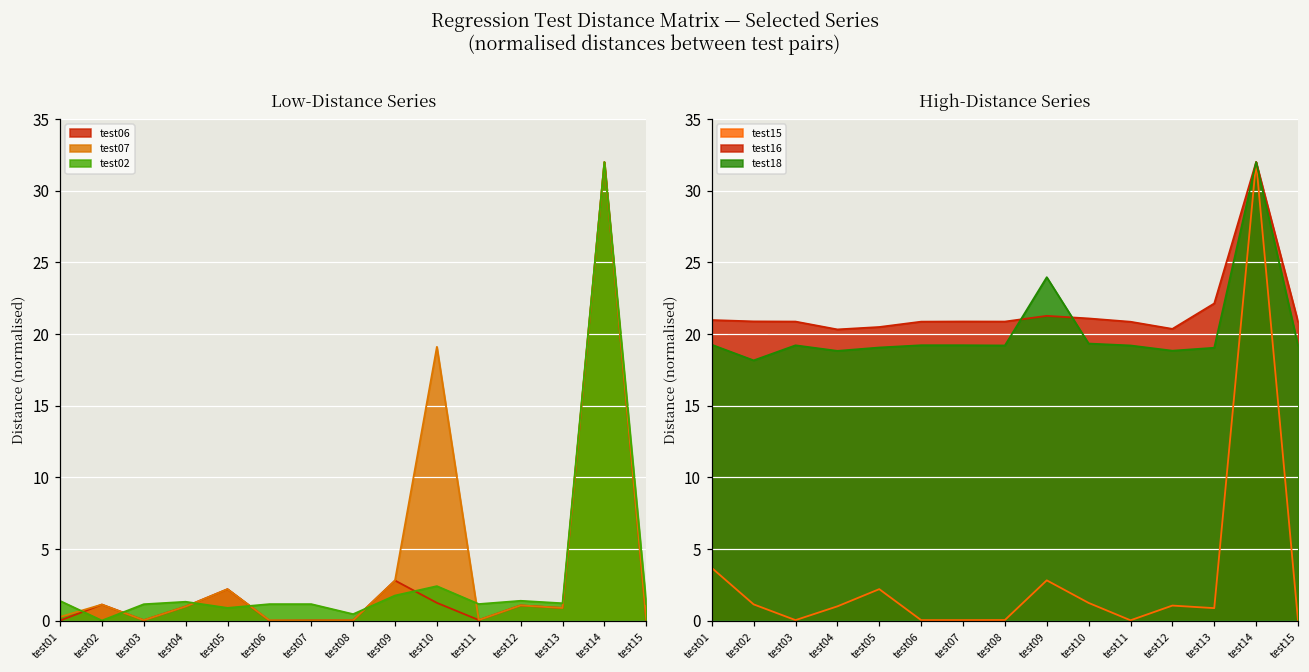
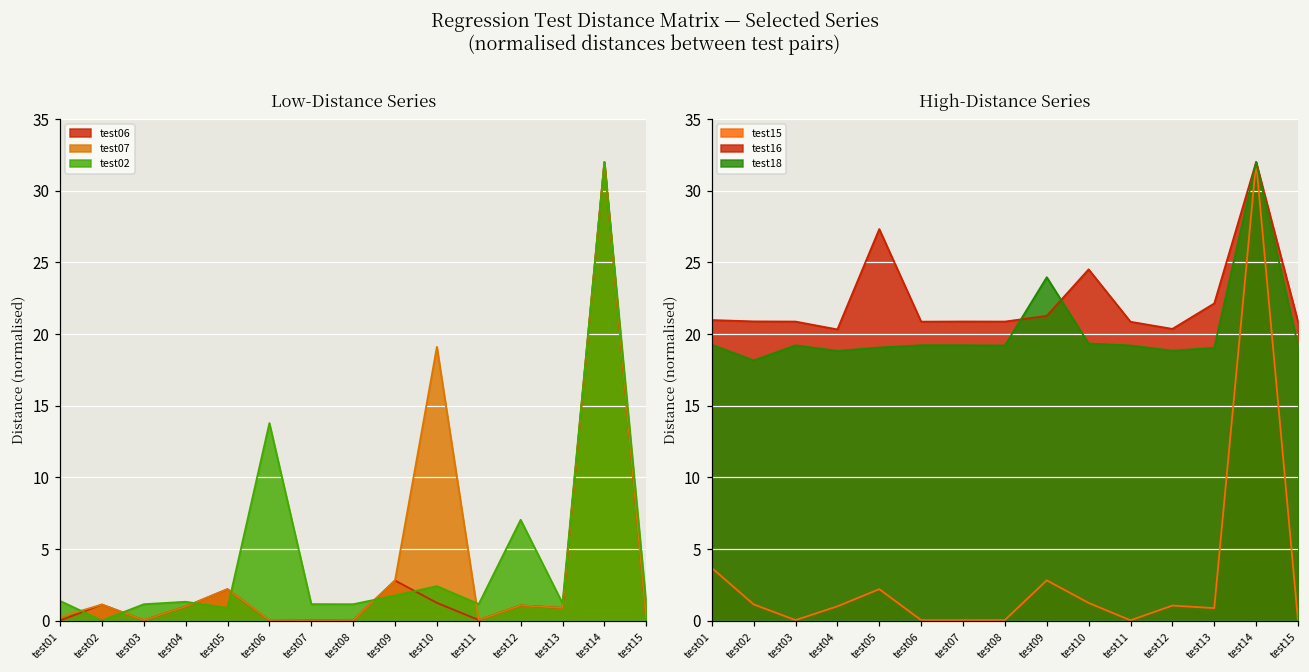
  {
    "Low-Distance Series": {
      "test06": {
        "test01": 0.0,
        "test10": 1.2
      },
      "test07": {
        "test01": 0.3,
        "test10": 19.1
      },
      "test02": {
        "test01": 1.4,
        "test02": 0.0,
        "test03": 1.1,
        "test04": 1.3,
        "test05": 0.9,
-       "test06": 1.1,
+       "test06": 13.8,
        "test07": 1.1,
-       "test08": 0.4,
+       "test08": 1.1,
        "test09": 1.7,
        "test10": 2.4,
        "test11": 1.2,
-       "test12": 1.4,
+       "test12": 7.0,
        "test13": 1.2,
        "test15": 1.2
      }
    },
    "High-Distance Series": {
      "test15": {
        "test01": 3.7,
        "test02": 1.1,
        "test03": 0.0,
        "test04": 1.0,
        "test05": 2.2,
        "test06": 0.0,
        "test07": 0.0,
        "test08": 0.0,
        "test09": 2.8,
        "test10": 1.2,
        "test11": 0.0,
        "test12": 1.0,
        "test13": 0.9,
        "test15": 0.0
      },
      "test16": {
        "test01": 21.0,
        "test02": 20.9,
        "test03": 20.9,
        "test04": 20.3,
-       "test05": 20.5,
+       "test05": 27.3,
        "test06": 20.9,
        "test07": 20.9,
        "test08": 20.9,
        "test09": 21.3,
-       "test10": 21.1,
+       "test10": 24.5,
        "test11": 20.9,
        "test12": 20.4,
        "test13": 22.1,
        "test15": 20.9
      },
      "test18": {
        "test01": 19.2,
        "test02": 18.2,
        "test03": 19.2,
        "test04": 18.8,
        "test05": 19.1,
        "test06": 19.2,
        "test07": 19.2,
        "test08": 19.2,
        "test09": 24.0,
        "test10": 19.3,
        "test11": 19.2,
        "test12": 18.8,
        "test13": 19.0,
        "test15": 19.2
      }
    }
  }
